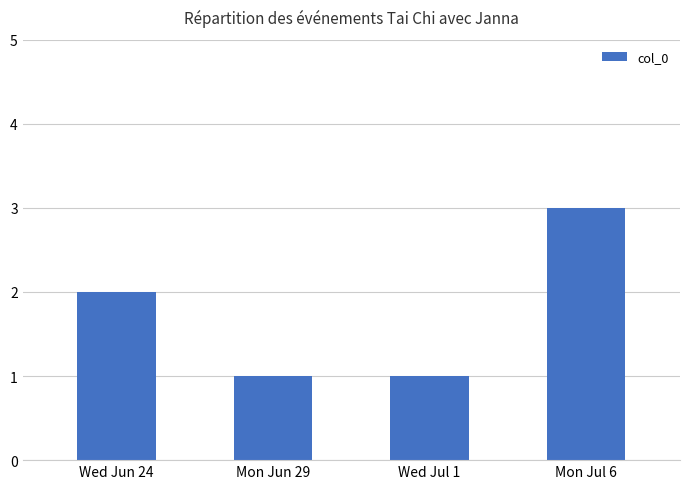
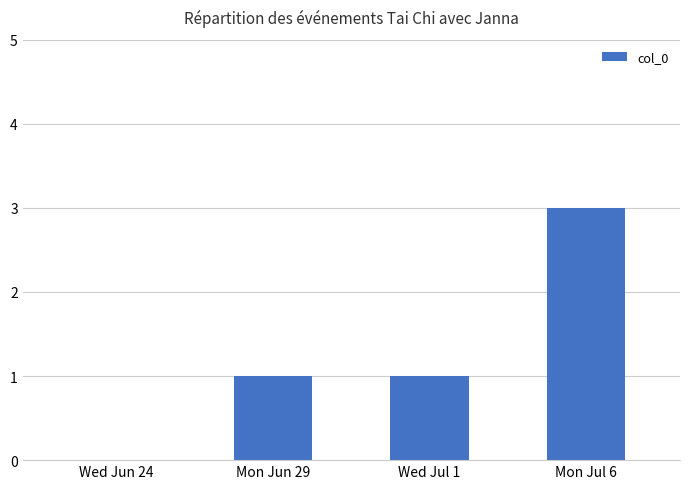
  {
-   "Wed Jun 24": 2,
+   "Wed Jun 24": 0,
    "Mon Jun 29": 1,
    "Wed Jul 1": 1,
    "Mon Jul 6": 3
  }
